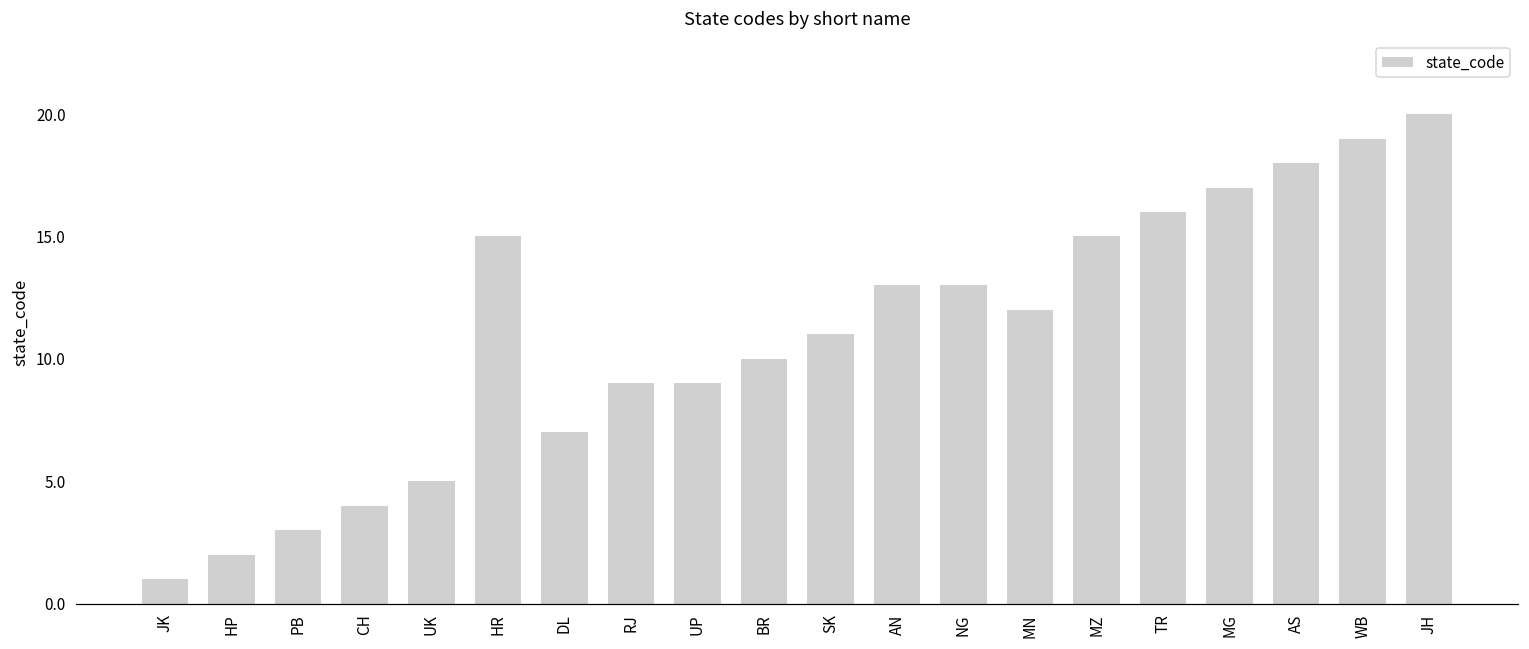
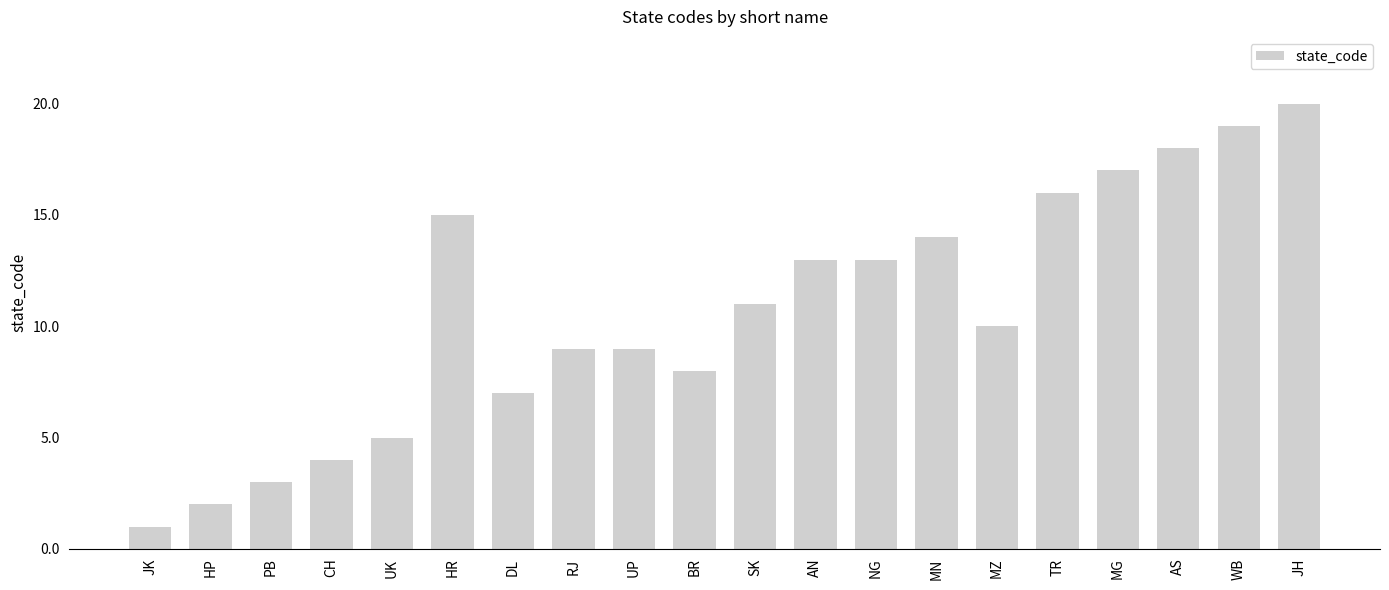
  {
    "JK": 1,
    "HP": 2,
    "PB": 3,
    "CH": 4,
    "UK": 5,
    "HR": 15,
    "DL": 7,
    "RJ": 9,
    "UP": 9,
-   "BR": 10,
+   "BR": 8,
    "SK": 11,
    "AN": 13,
    "NG": 13,
-   "MN": 12,
-   "MZ": 15,
+   "MN": 14,
+   "MZ": 10,
    "TR": 16,
    "MG": 17,
    "AS": 18,
    "WB": 19,
    "JH": 20
  }
